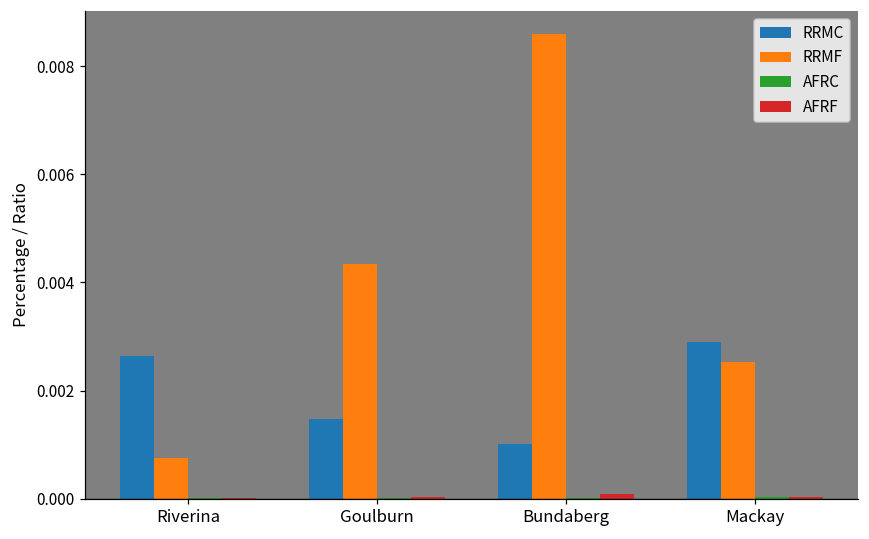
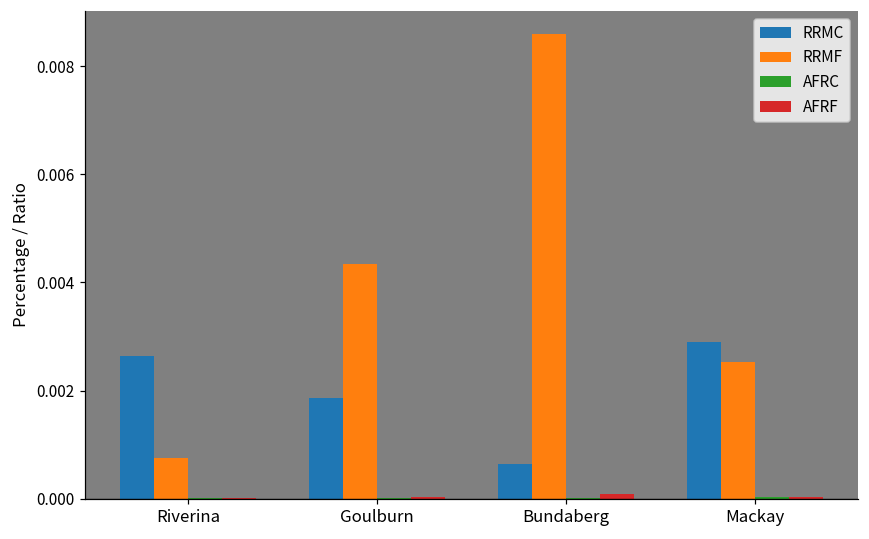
  {
    "RRMC": {
      "Riverina": 0.0026,
-     "Goulburn": 0.0015,
-     "Bundaberg": 0.0010,
+     "Goulburn": 0.0019,
+     "Bundaberg": 0.0006,
      "Mackay": 0.0029
    },
    "RRMF": {
      "Riverina": 0.0007,
      "Goulburn": 0.0043,
      "Bundaberg": 0.0086,
      "Mackay": 0.0025
    },
    "AFRF": {
      "Bundaberg": 0.0001
    }
  }
